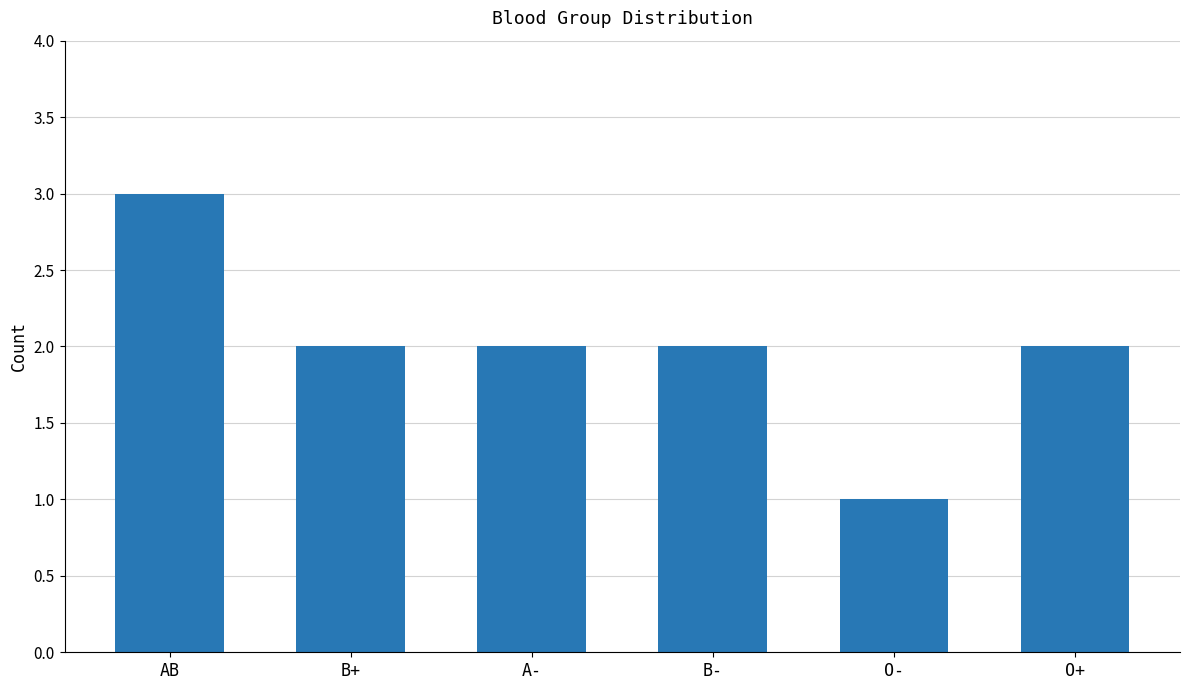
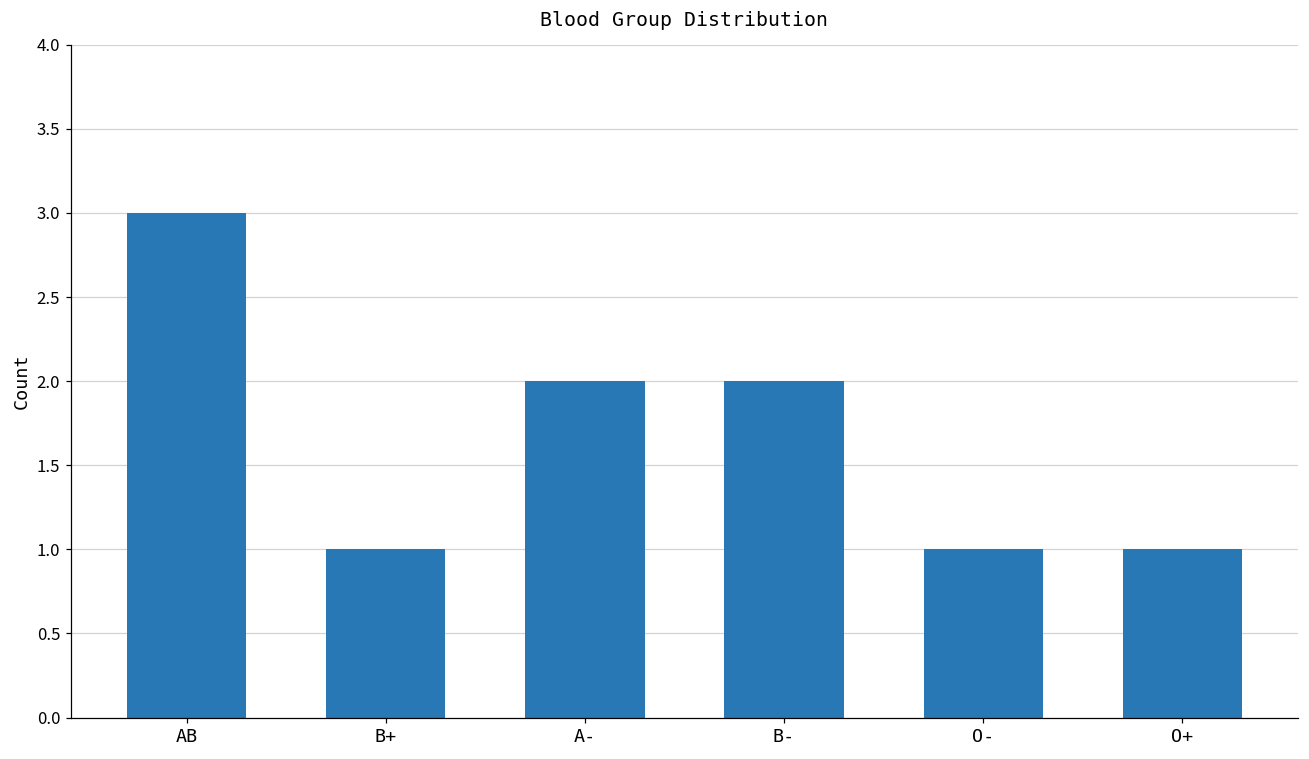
  {
    "AB": 3,
-   "B+": 2,
+   "B+": 1,
    "A-": 2,
    "B-": 2,
    "O-": 1,
-   "O+": 2
+   "O+": 1
  }
